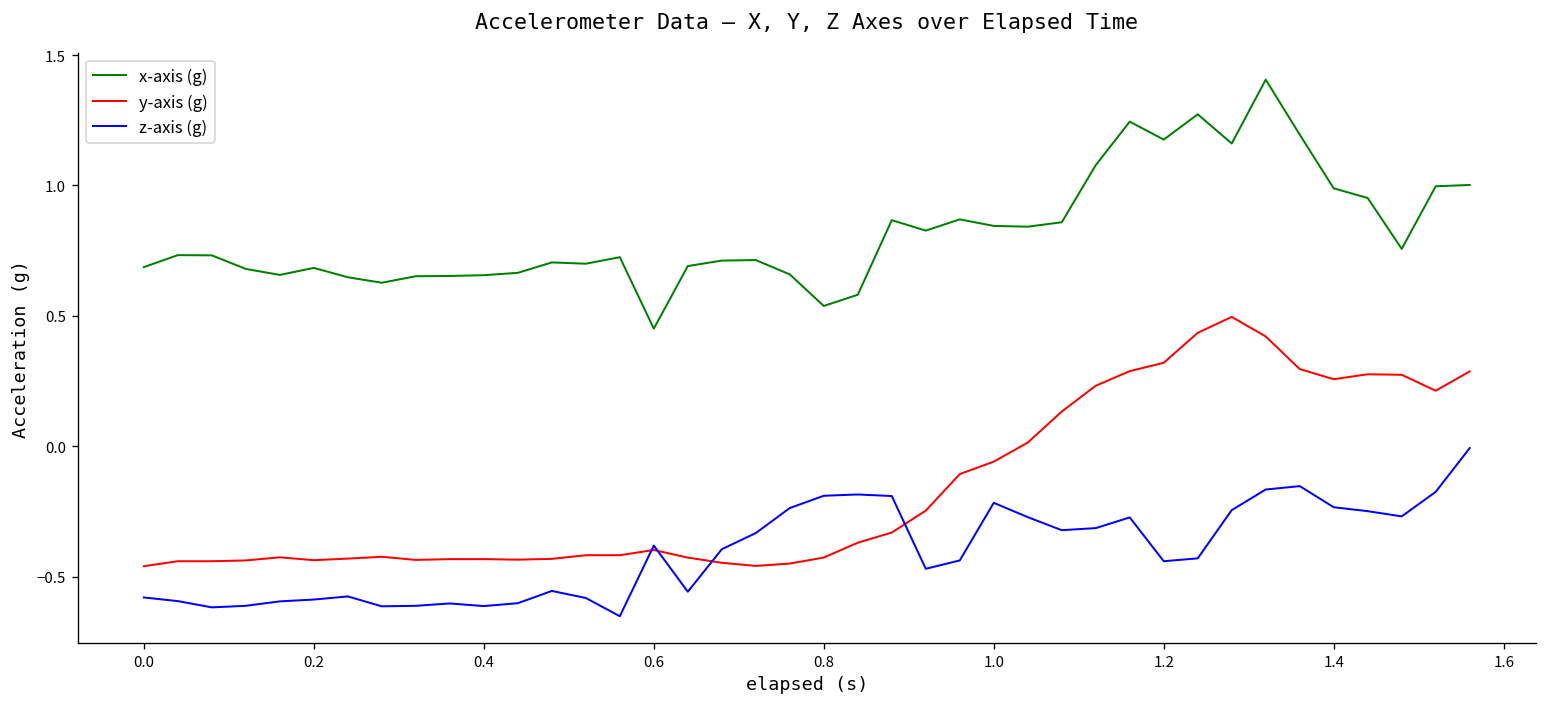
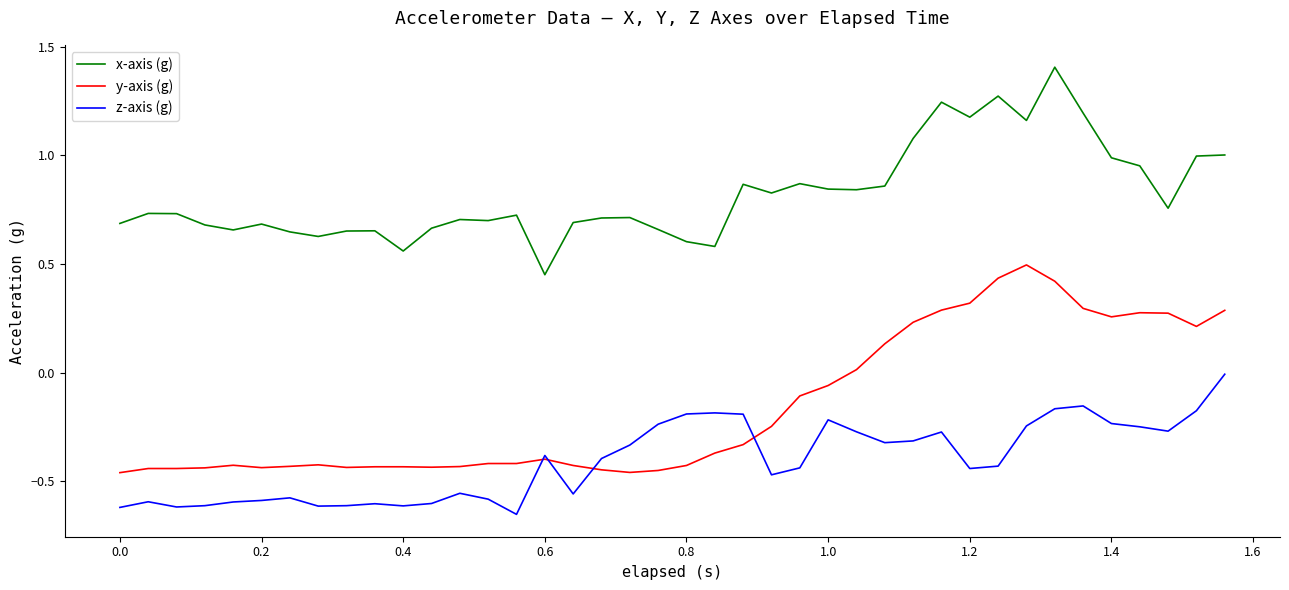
  {
    "x-axis (g)": {
      "0.0": 0.69,
      "0.2": 0.68,
-     "0.4": 0.66,
+     "0.4": 0.56,
      "0.6": 0.45,
-     "0.8": 0.54,
+     "0.8": 0.60,
      "1.0": 0.85,
      "1.2": 1.18,
      "1.4": 0.99
    },
    "y-axis (g)": {
      "0.0": -0.46,
      "0.2": -0.44,
      "0.4": -0.43,
      "0.6": -0.40,
      "0.8": -0.43,
      "1.0": -0.06,
      "1.2": 0.32,
      "1.4": 0.26
    },
    "z-axis (g)": {
-     "0.0": -0.58,
+     "0.0": -0.62,
      "0.2": -0.59,
      "0.4": -0.61,
      "0.6": -0.38,
      "0.8": -0.19,
      "1.0": -0.22,
      "1.2": -0.44,
      "1.4": -0.23
    }
  }
